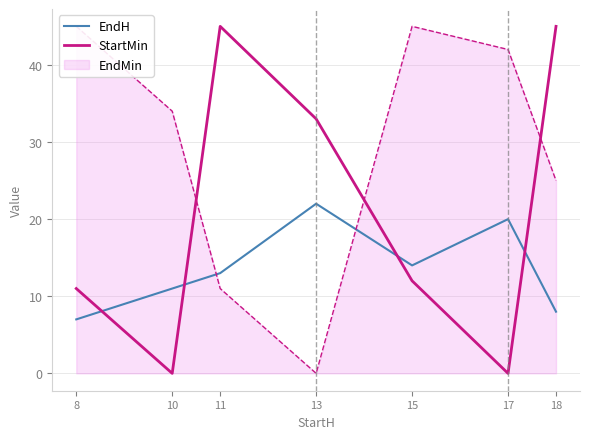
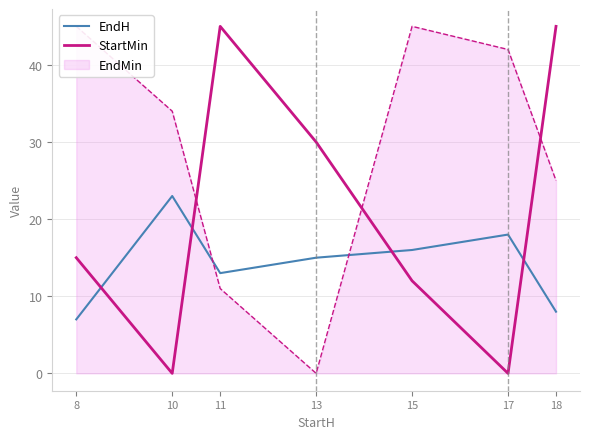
  {
    "EndH": {
      "8": 7,
-     "10": 11,
+     "10": 23,
      "11": 13,
-     "13": 22,
-     "15": 14,
-     "17": 20,
+     "13": 15,
+     "15": 16,
+     "17": 18,
      "18": 8
    },
    "StartMin": {
-     "8": 11,
+     "8": 15,
      "10": 0,
      "11": 45,
-     "13": 33,
+     "13": 30,
      "15": 12,
      "17": 0,
      "18": 45
    },
    "EndMin": {
      "10": 34,
      "11": 11,
      "13": 0,
      "15": 45,
      "17": 42,
      "18": 25
    }
  }
